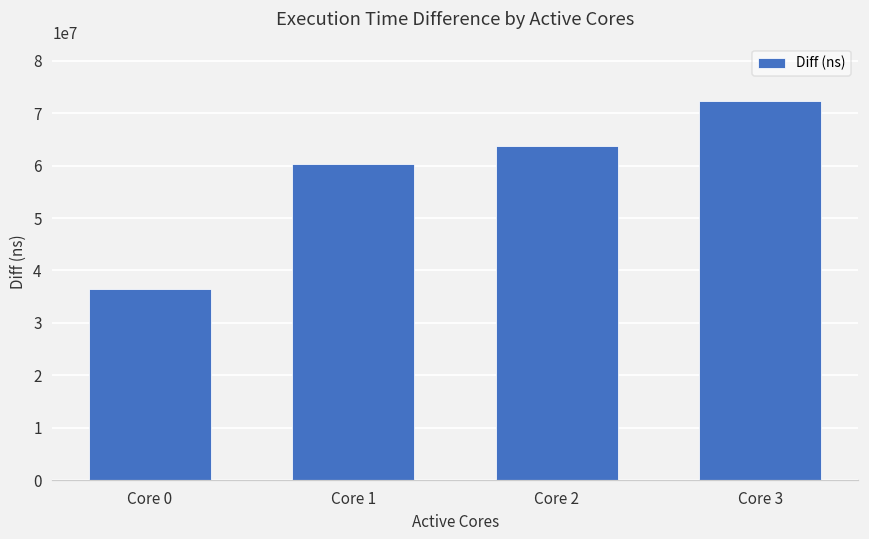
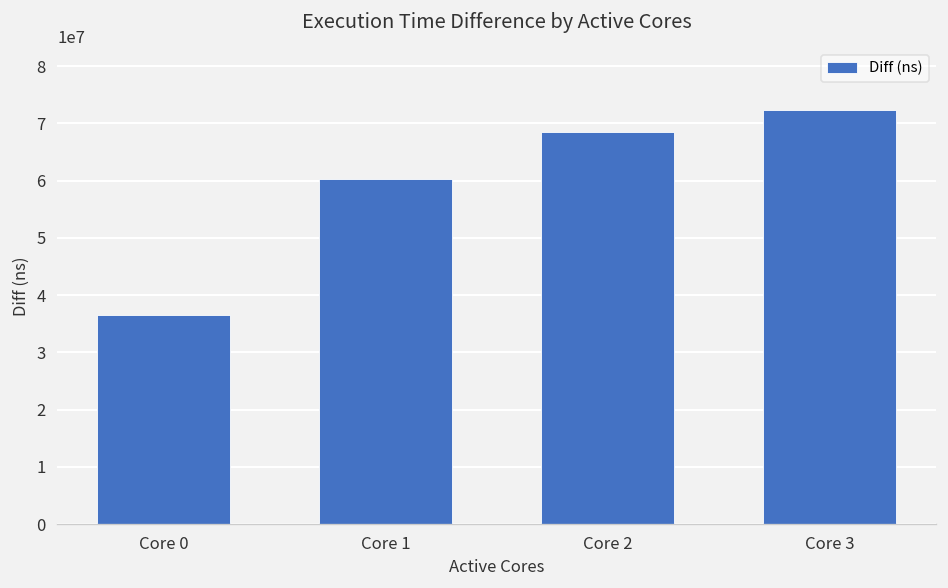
  {
    "Core 0": 36000000,
    "Core 1": 60000000,
-   "Core 2": 64000000,
+   "Core 2": 69000000,
    "Core 3": 72000000
  }
